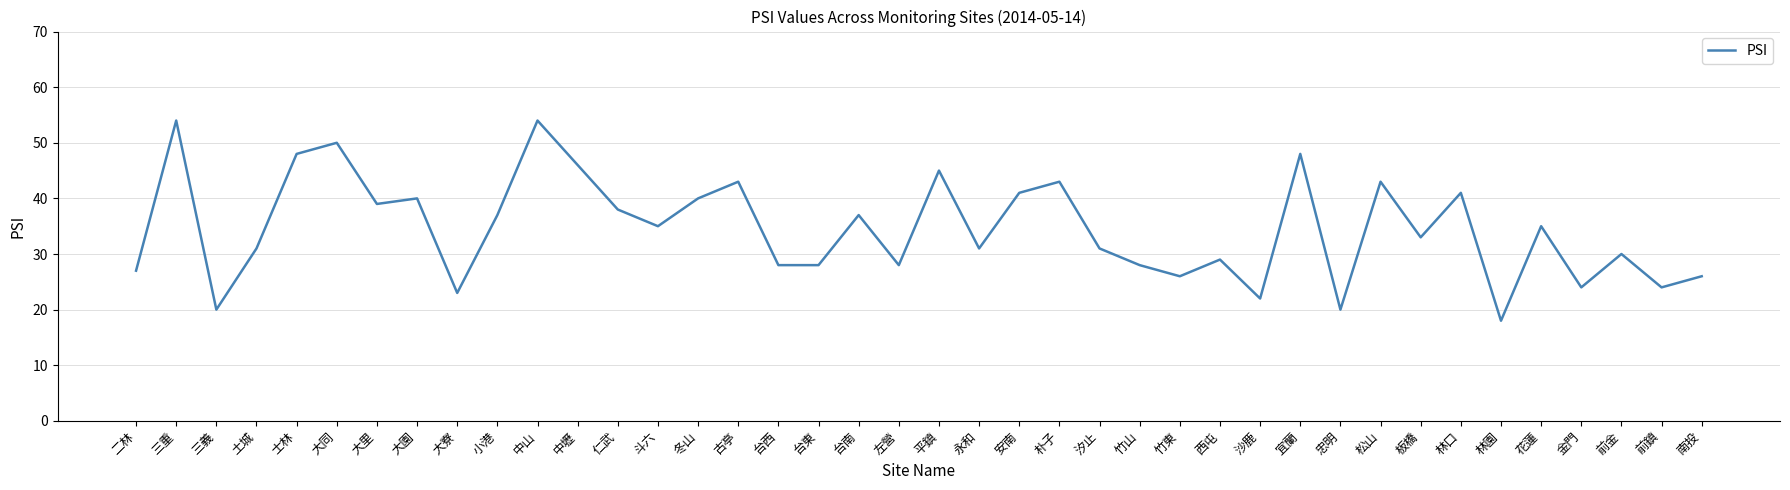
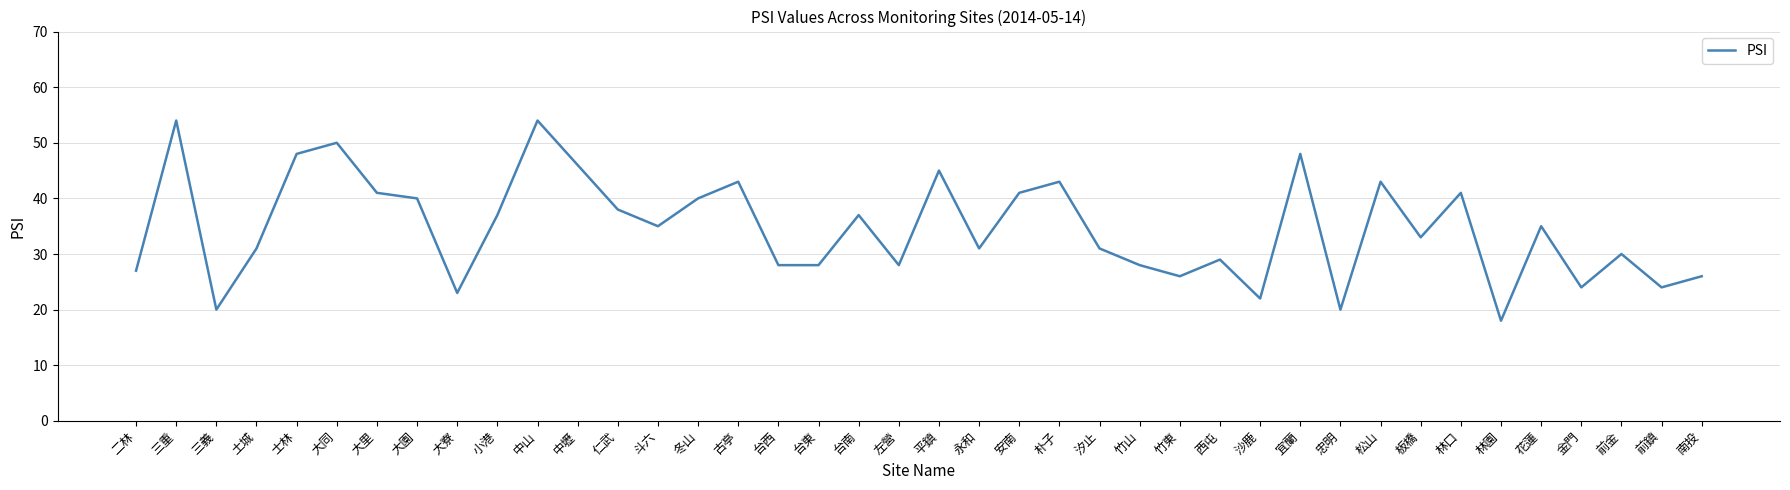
  {
    "二林": 27,
    "三重": 54,
    "三義": 20,
    "土城": 31,
    "士林": 48,
    "大同": 50,
-   "大里": 39,
+   "大里": 41,
    "大園": 40,
    "大寮": 23,
    "小港": 37,
    "中山": 54,
    "中壢": 46,
    "仁武": 38,
    "斗六": 35,
    "冬山": 40,
    "古亭": 43,
    "台西": 28,
    "台東": 28,
    "台南": 37,
    "左營": 28,
    "平鎮": 45,
    "永和": 31,
    "安南": 41,
    "朴子": 43,
    "汐止": 31,
    "竹山": 28,
    "竹東": 26,
    "西屯": 29,
    "沙鹿": 22,
    "宜蘭": 48,
    "忠明": 20,
    "松山": 43,
    "板橋": 33,
    "林口": 41,
    "林園": 18,
    "花蓮": 35,
    "金門": 24,
    "前金": 30,
    "前鎮": 24,
    "南投": 26
  }
